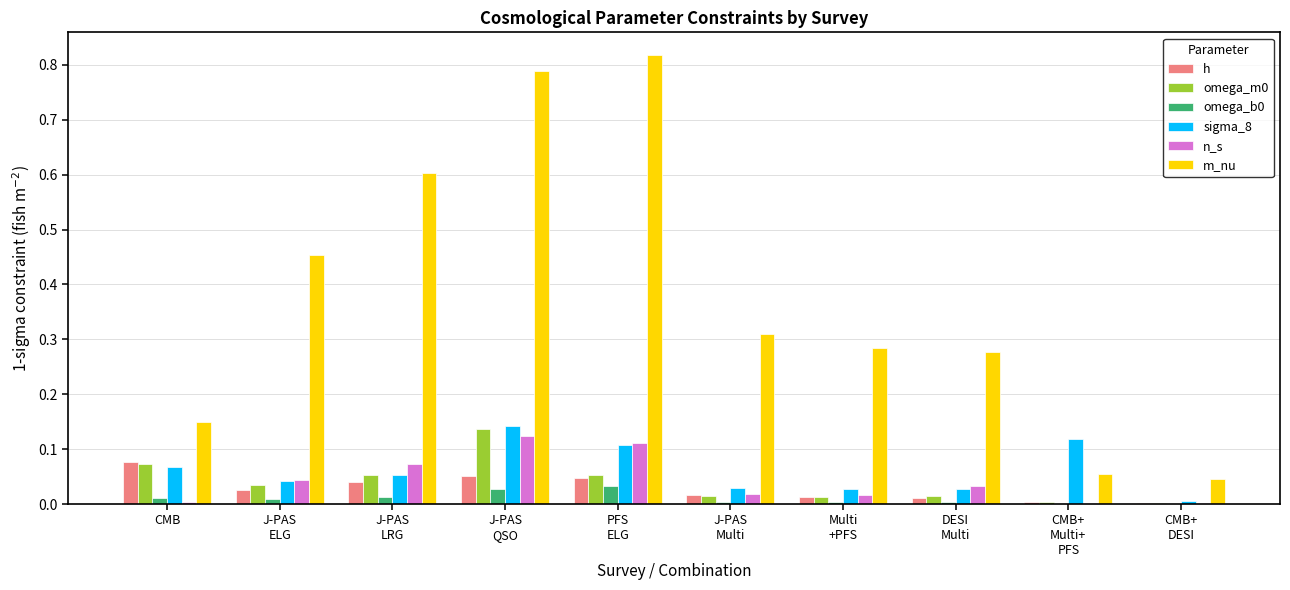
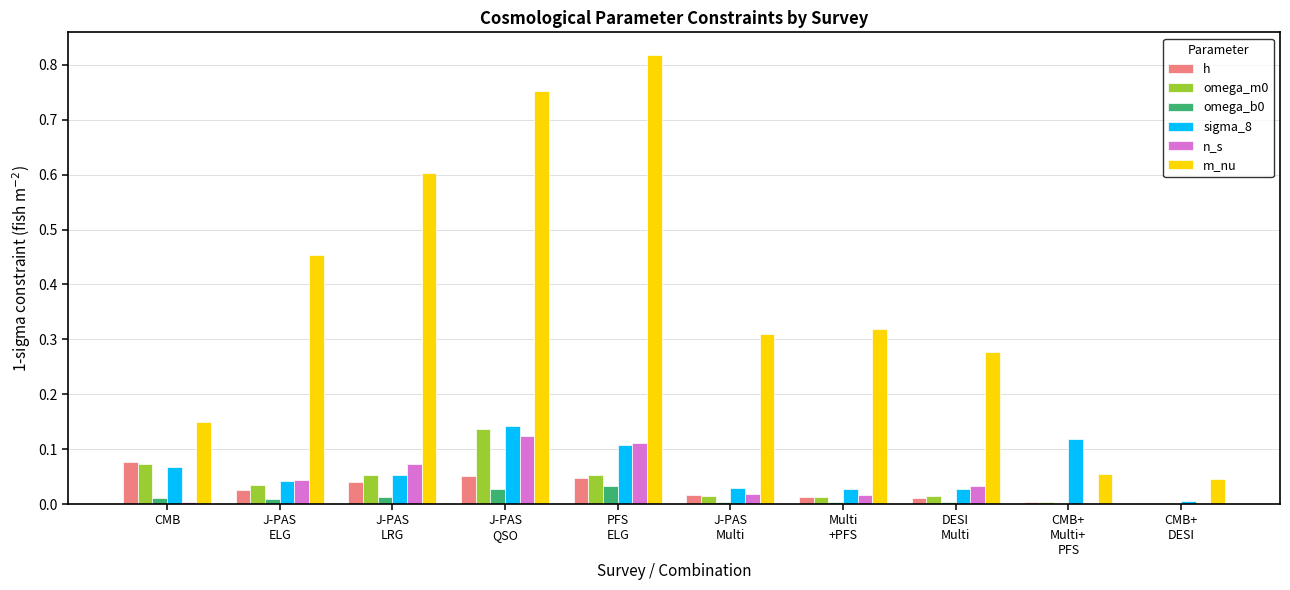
  {
    "h": {
      "CMB": 0.08,
      "J-PAS ELG": 0.03,
      "J-PAS LRG": 0.04,
      "J-PAS QSO": 0.05,
      "PFS ELG": 0.05,
      "J-PAS Multi": 0.02,
      "Multi +PFS": 0.01,
      "DESI Multi": 0.01
    },
    "omega_m0": {
      "CMB": 0.07,
      "J-PAS ELG": 0.04,
      "J-PAS LRG": 0.05,
      "J-PAS QSO": 0.14,
      "PFS ELG": 0.05,
      "J-PAS Multi": 0.01,
      "Multi +PFS": 0.01,
      "DESI Multi": 0.01
    },
    "omega_b0": {
      "CMB": 0.01,
      "J-PAS ELG": 0.01,
      "J-PAS LRG": 0.01,
      "J-PAS QSO": 0.03,
      "PFS ELG": 0.03
    },
    "sigma_8": {
      "CMB": 0.07,
      "J-PAS ELG": 0.04,
      "J-PAS LRG": 0.05,
      "J-PAS QSO": 0.14,
      "PFS ELG": 0.11,
      "J-PAS Multi": 0.03,
      "Multi +PFS": 0.03,
      "DESI Multi": 0.03,
      "CMB+ Multi+ PFS": 0.12,
      "CMB+ DESI": 0.00
    },
    "n_s": {
      "J-PAS ELG": 0.04,
      "J-PAS LRG": 0.07,
      "J-PAS QSO": 0.12,
      "PFS ELG": 0.11,
      "J-PAS Multi": 0.02,
      "Multi +PFS": 0.02,
      "DESI Multi": 0.03
    },
    "m_nu": {
      "CMB": 0.15,
      "J-PAS ELG": 0.45,
      "J-PAS LRG": 0.60,
-     "J-PAS QSO": 0.79,
+     "J-PAS QSO": 0.75,
      "PFS ELG": 0.82,
      "J-PAS Multi": 0.31,
-     "Multi +PFS": 0.28,
+     "Multi +PFS": 0.32,
      "DESI Multi": 0.28,
      "CMB+ Multi+ PFS": 0.05,
      "CMB+ DESI": 0.05
    }
  }
